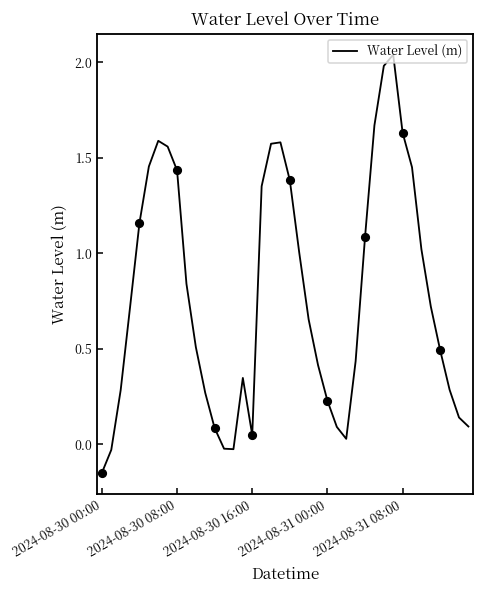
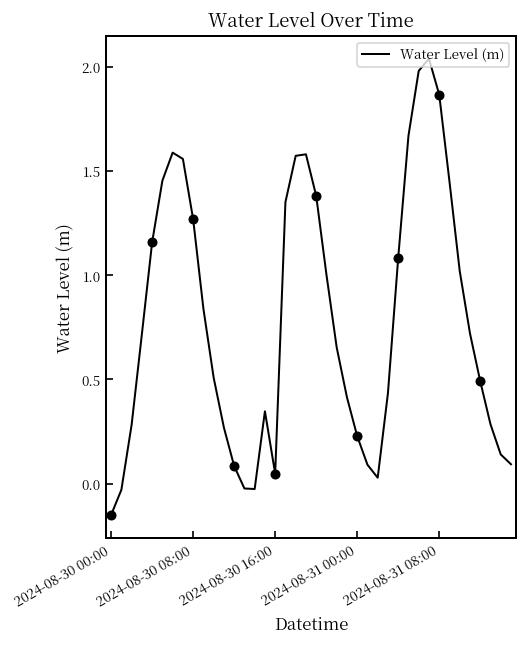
  {
    "Water Level (m)": {
-     "2024-08-30 08:00": 1.43,
-     "2024-08-31 08:00": 1.63
+     "2024-08-30 08:00": 1.27,
+     "2024-08-31 08:00": 1.87
    }
  }
